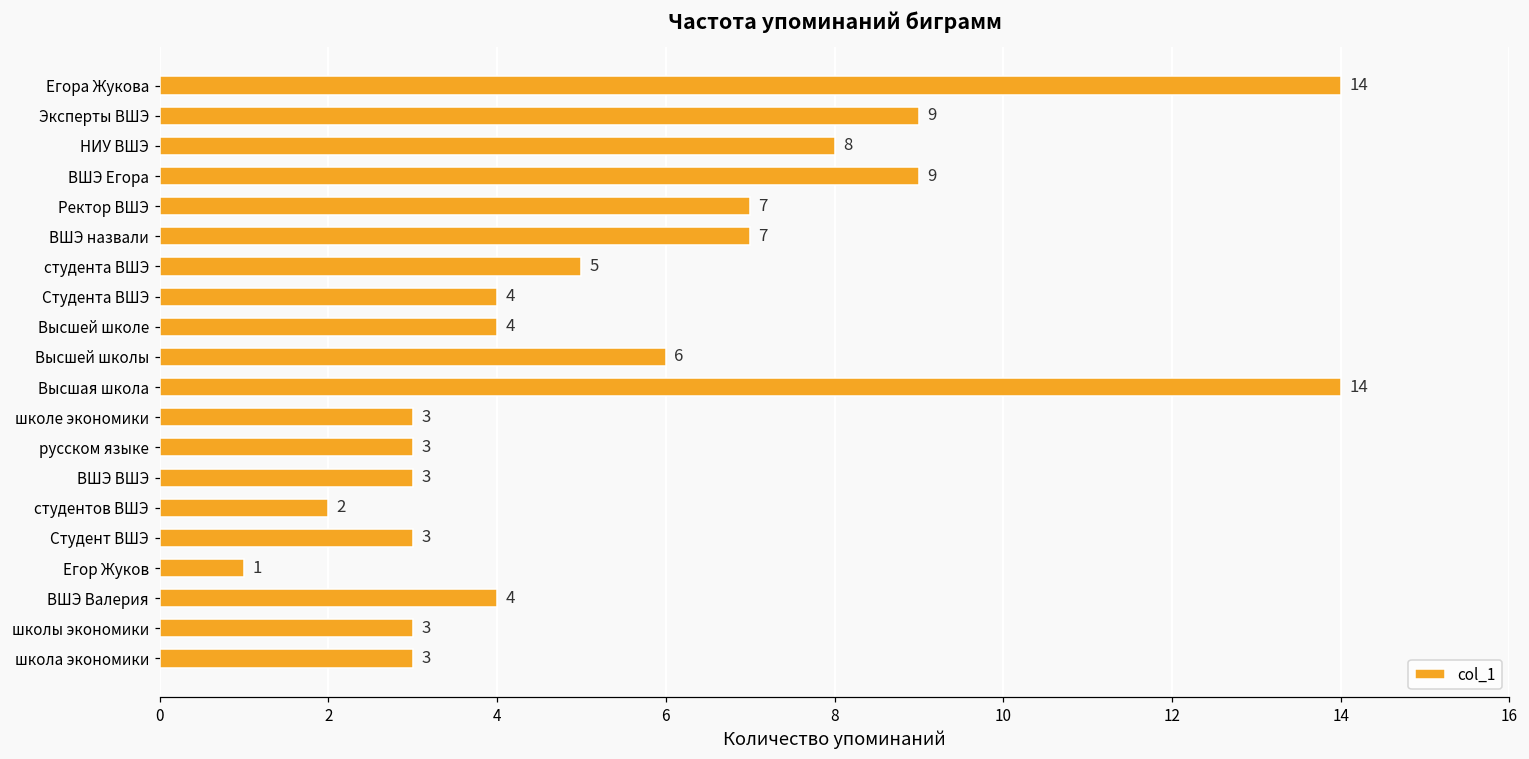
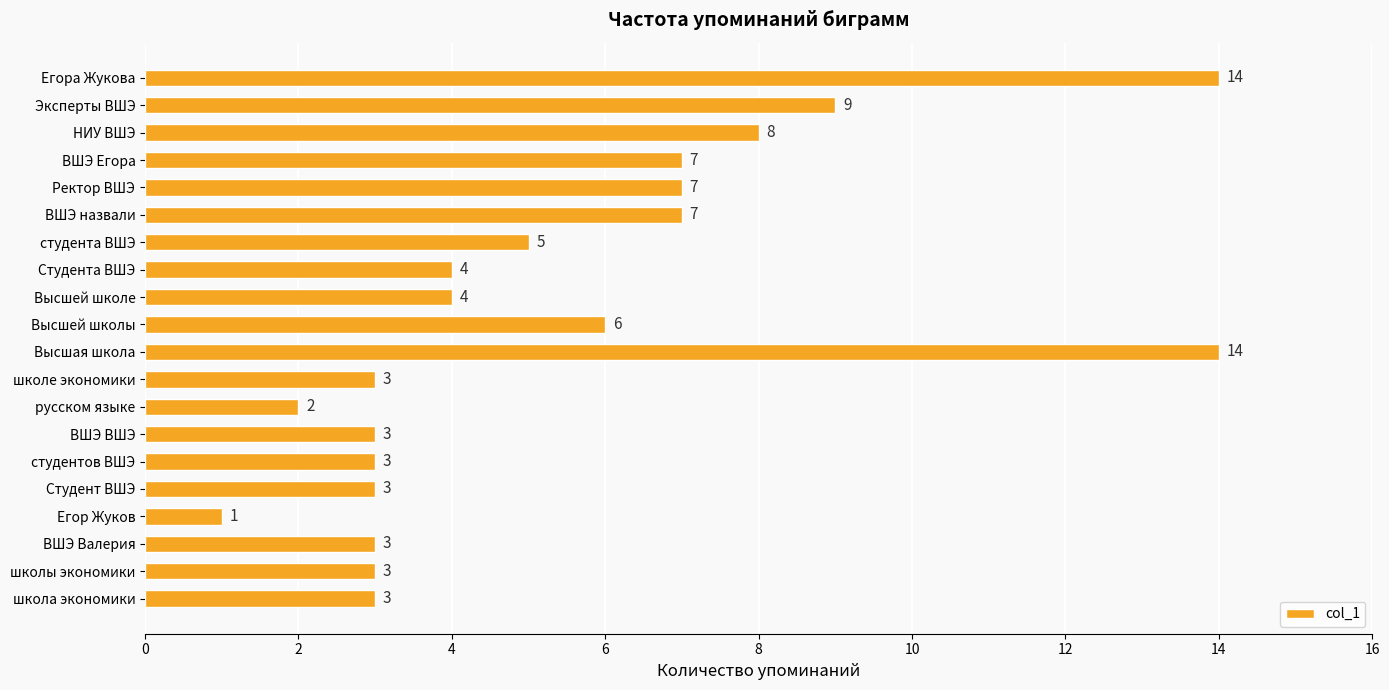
  {
    "Егора Жукова": 14,
    "Эксперты ВШЭ": 9,
    "НИУ ВШЭ": 8,
-   "ВШЭ Егора": 9,
+   "ВШЭ Егора": 7,
    "Ректор ВШЭ": 7,
    "ВШЭ назвали": 7,
    "студента ВШЭ": 5,
    "Студента ВШЭ": 4,
    "Высшей школе": 4,
    "Высшей школы": 6,
    "Высшая школа": 14,
    "школе экономики": 3,
-   "русском языке": 3,
+   "русском языке": 2,
    "ВШЭ ВШЭ": 3,
-   "студентов ВШЭ": 2,
+   "студентов ВШЭ": 3,
    "Студент ВШЭ": 3,
    "Егор Жуков": 1,
-   "ВШЭ Валерия": 4,
+   "ВШЭ Валерия": 3,
    "школы экономики": 3,
    "школа экономики": 3
  }
